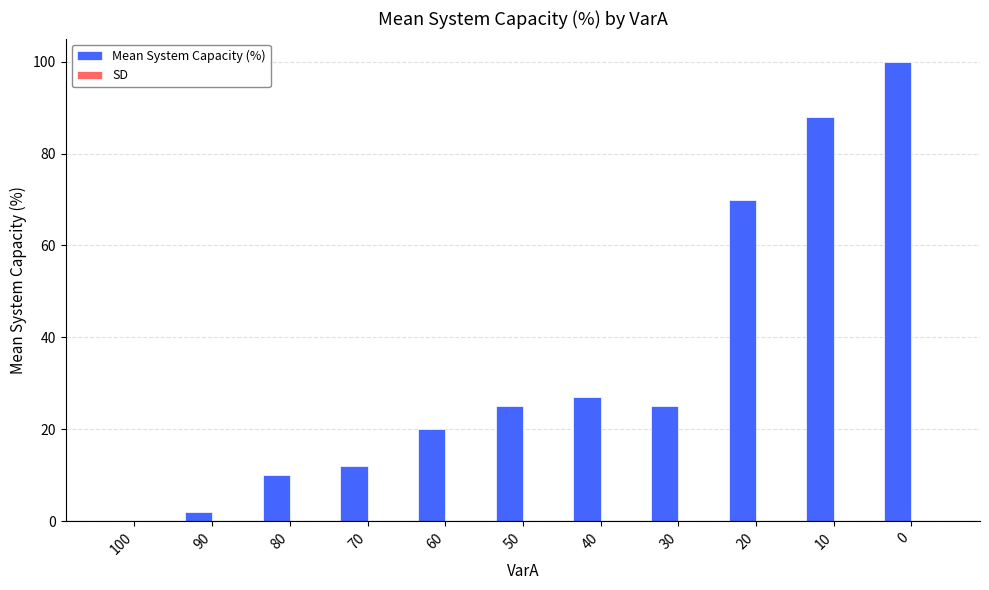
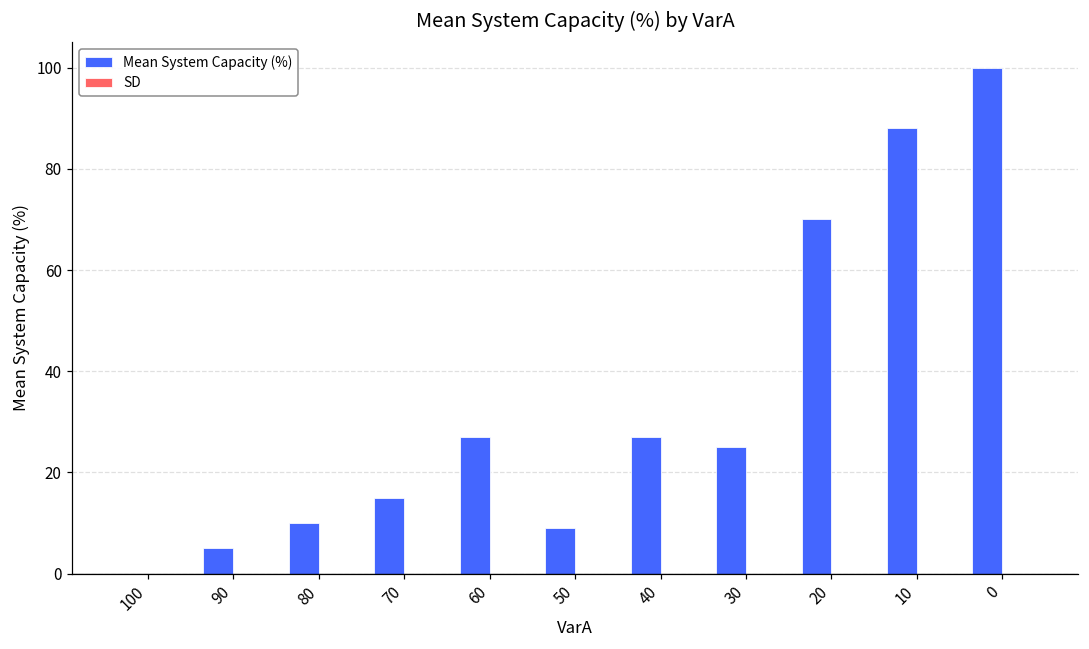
  {
    "Mean System Capacity (%)": {
      "100": 0,
-     "90": 2,
+     "90": 5,
      "80": 10,
-     "70": 12,
-     "60": 20,
-     "50": 25,
+     "70": 15,
+     "60": 27,
+     "50": 9,
      "40": 27,
      "30": 25,
      "20": 70,
      "10": 88,
      "0": 100
    },
    "SD": {
      "100": 0,
      "90": 0,
      "80": 0,
      "70": 0,
      "60": 0,
      "50": 0,
      "40": 0,
      "30": 0,
      "20": 0,
      "10": 0,
      "0": 0
    }
  }
